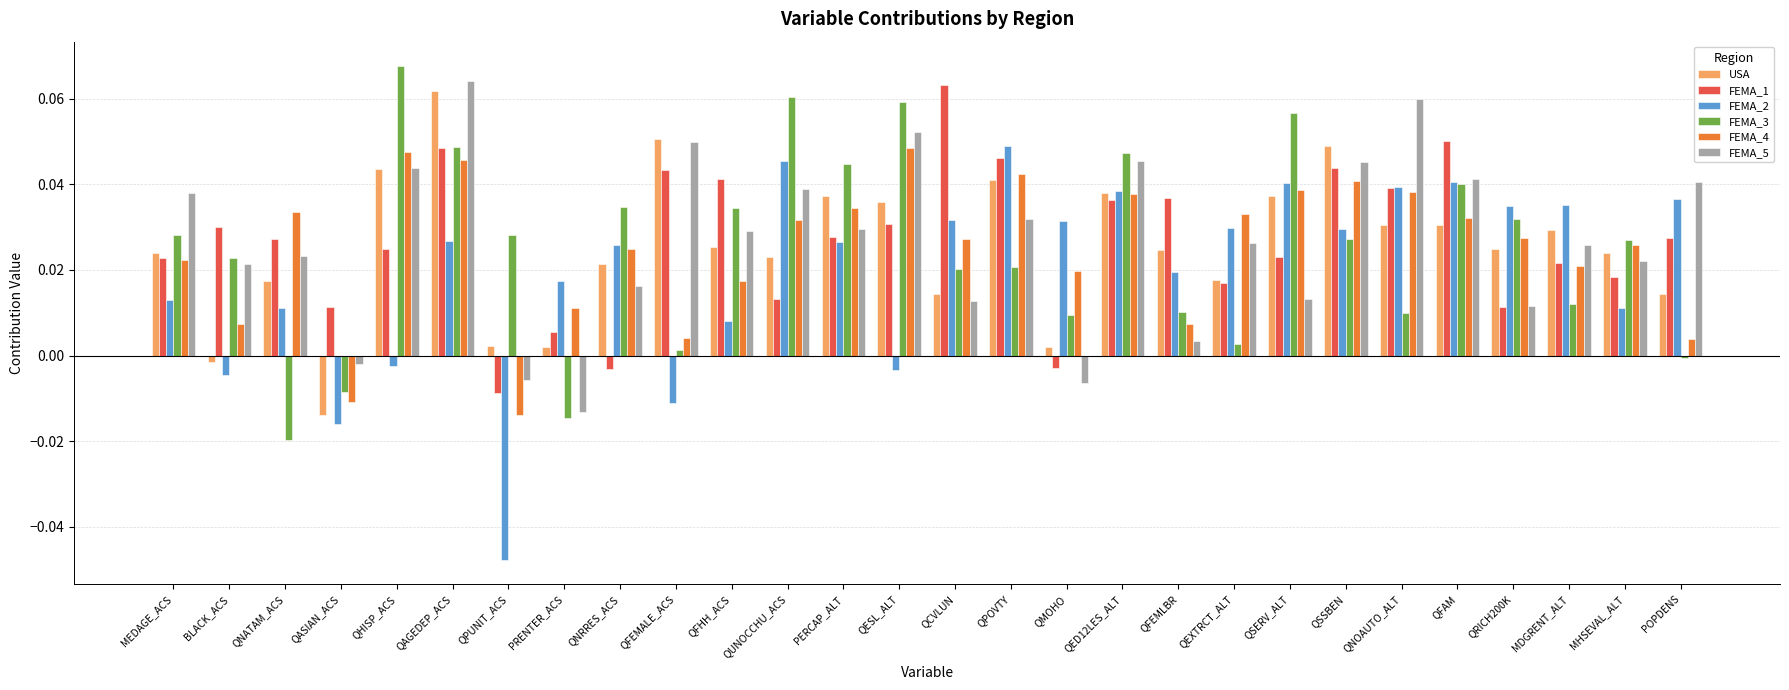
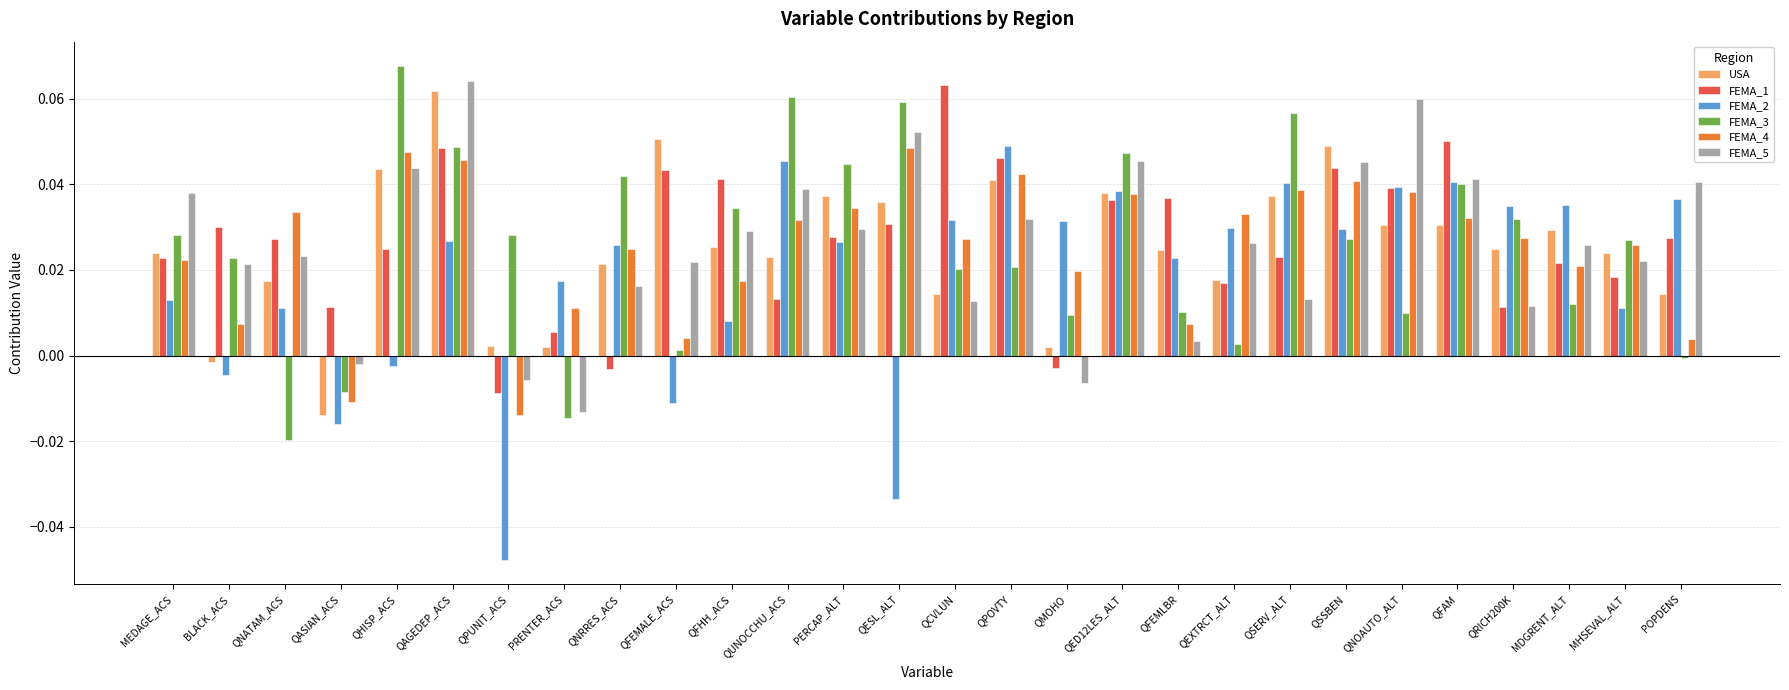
  {
    "USA": {
      "MEDAGE_ACS": 0.024,
      "BLACK_ACS": -0.001,
      "QNATAM_ACS": 0.017,
      "QASIAN_ACS": -0.014,
      "QHISP_ACS": 0.044,
      "QAGEDEP_ACS": 0.062,
      "QPUNIT_ACS": 0.002,
      "PRENTER_ACS": 0.002,
      "QNRRES_ACS": 0.021,
      "QFEMALE_ACS": 0.051,
      "QFHH_ACS": 0.025,
      "QUNOCCHU_ACS": 0.023,
      "PERCAP_ALT": 0.037,
      "QESL_ALT": 0.036,
      "QCVLUN": 0.014,
      "QPOVTY": 0.041,
      "QMOHO": 0.002,
      "QED12LES_ALT": 0.038,
      "QFEMLBR": 0.025,
      "QEXTRCT_ALT": 0.018,
      "QSERV_ALT": 0.037,
      "QSSBEN": 0.049,
      "QNOAUTO_ALT": 0.030,
      "QFAM": 0.030,
      "QRICH200K": 0.025,
      "MDGRENT_ALT": 0.029,
      "MHSEVAL_ALT": 0.024,
      "POPDENS": 0.014
    },
    "FEMA_2": {
      "MEDAGE_ACS": 0.013,
      "BLACK_ACS": -0.005,
      "QNATAM_ACS": 0.011,
      "QASIAN_ACS": -0.016,
      "QHISP_ACS": -0.002,
      "QAGEDEP_ACS": 0.027,
      "QPUNIT_ACS": -0.048,
      "PRENTER_ACS": 0.017,
      "QNRRES_ACS": 0.026,
      "QFEMALE_ACS": -0.011,
      "QFHH_ACS": 0.008,
      "QUNOCCHU_ACS": 0.045,
      "PERCAP_ALT": 0.027,
-     "QESL_ALT": -0.003,
+     "QESL_ALT": -0.034,
      "QCVLUN": 0.032,
      "QPOVTY": 0.049,
      "QMOHO": 0.031,
      "QED12LES_ALT": 0.038,
-     "QFEMLBR": 0.020,
+     "QFEMLBR": 0.023,
      "QEXTRCT_ALT": 0.030,
      "QSERV_ALT": 0.040,
      "QSSBEN": 0.030,
      "QNOAUTO_ALT": 0.039,
      "QFAM": 0.041,
      "QRICH200K": 0.035,
      "MDGRENT_ALT": 0.035,
      "MHSEVAL_ALT": 0.011,
      "POPDENS": 0.037
    },
    "FEMA_3": {
      "MEDAGE_ACS": 0.028,
      "BLACK_ACS": 0.023,
      "QNATAM_ACS": -0.020,
      "QASIAN_ACS": -0.008,
      "QHISP_ACS": 0.068,
      "QAGEDEP_ACS": 0.049,
      "QPUNIT_ACS": 0.028,
      "PRENTER_ACS": -0.015,
-     "QNRRES_ACS": 0.035,
+     "QNRRES_ACS": 0.042,
      "QFEMALE_ACS": 0.001,
      "QFHH_ACS": 0.035,
      "QUNOCCHU_ACS": 0.060,
      "PERCAP_ALT": 0.045,
      "QESL_ALT": 0.059,
      "QCVLUN": 0.020,
      "QPOVTY": 0.021,
      "QMOHO": 0.010,
      "QED12LES_ALT": 0.047,
      "QFEMLBR": 0.010,
      "QEXTRCT_ALT": 0.003,
      "QSERV_ALT": 0.057,
      "QSSBEN": 0.027,
      "QNOAUTO_ALT": 0.010,
      "QFAM": 0.040,
      "QRICH200K": 0.032,
      "MDGRENT_ALT": 0.012,
      "MHSEVAL_ALT": 0.027
    },
    "FEMA_5": {
      "MEDAGE_ACS": 0.038,
      "BLACK_ACS": 0.021,
      "QNATAM_ACS": 0.023,
      "QASIAN_ACS": -0.002,
      "QHISP_ACS": 0.044,
      "QAGEDEP_ACS": 0.064,
      "QPUNIT_ACS": -0.006,
      "PRENTER_ACS": -0.013,
      "QNRRES_ACS": 0.016,
-     "QFEMALE_ACS": 0.050,
+     "QFEMALE_ACS": 0.022,
      "QFHH_ACS": 0.029,
      "QUNOCCHU_ACS": 0.039,
      "PERCAP_ALT": 0.029,
      "QESL_ALT": 0.052,
      "QCVLUN": 0.013,
      "QPOVTY": 0.032,
      "QMOHO": -0.006,
      "QED12LES_ALT": 0.046,
      "QFEMLBR": 0.003,
      "QEXTRCT_ALT": 0.026,
      "QSERV_ALT": 0.013,
      "QSSBEN": 0.045,
      "QNOAUTO_ALT": 0.060,
      "QFAM": 0.041,
      "QRICH200K": 0.011,
      "MDGRENT_ALT": 0.026,
      "MHSEVAL_ALT": 0.022,
      "POPDENS": 0.040
    }
  }
